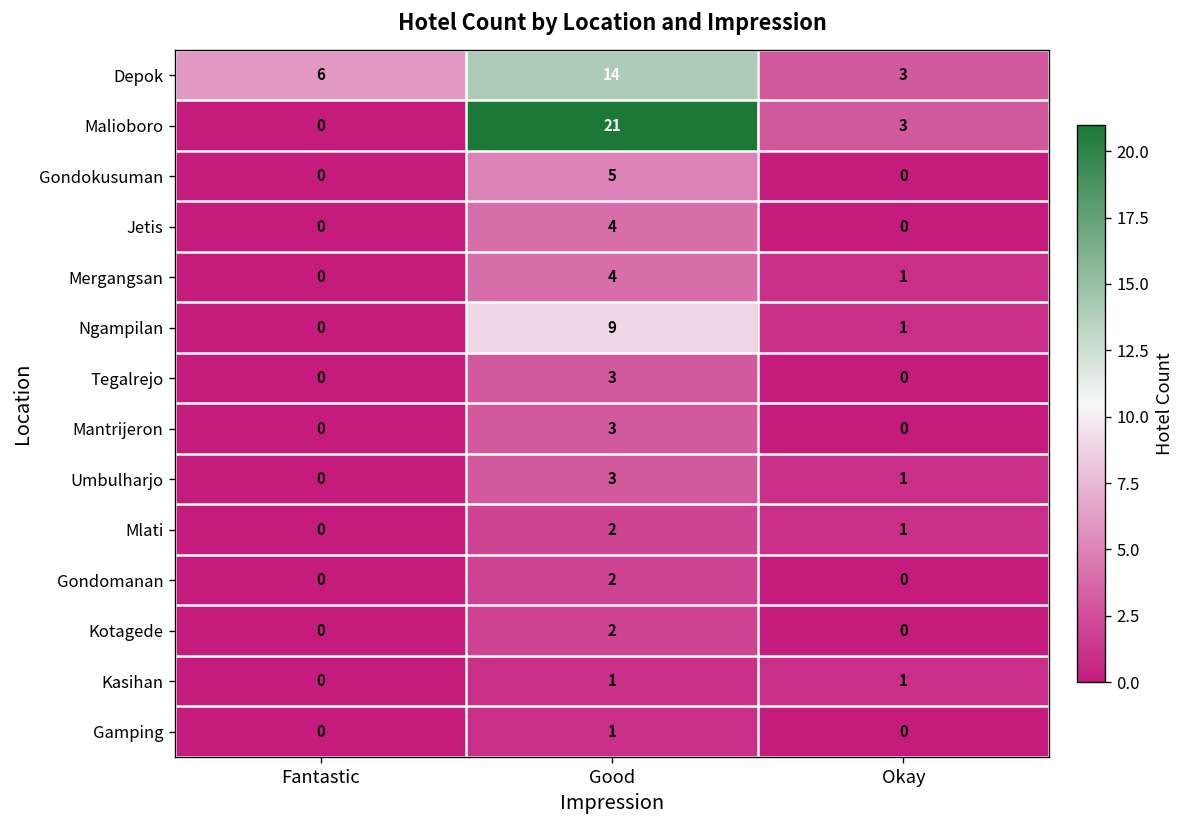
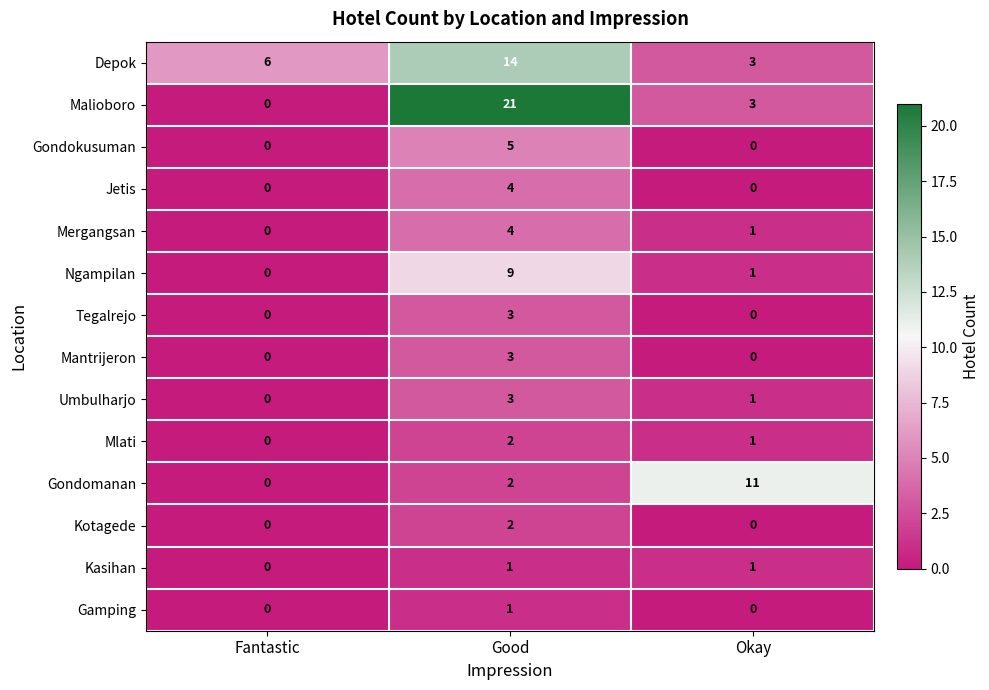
  {
    "Depok": {
      "Fantastic": 6,
      "Good": 14,
      "Okay": 3
    },
    "Malioboro": {
      "Fantastic": 0,
      "Good": 21,
      "Okay": 3
    },
    "Gondokusuman": {
      "Fantastic": 0,
      "Good": 5,
      "Okay": 0
    },
    "Jetis": {
      "Fantastic": 0,
      "Good": 4,
      "Okay": 0
    },
    "Mergangsan": {
      "Fantastic": 0,
      "Good": 4,
      "Okay": 1
    },
    "Ngampilan": {
      "Fantastic": 0,
      "Good": 9,
      "Okay": 1
    },
    "Tegalrejo": {
      "Fantastic": 0,
      "Good": 3,
      "Okay": 0
    },
    "Mantrijeron": {
      "Fantastic": 0,
      "Good": 3,
      "Okay": 0
    },
    "Umbulharjo": {
      "Fantastic": 0,
      "Good": 3,
      "Okay": 1
    },
    "Mlati": {
      "Fantastic": 0,
      "Good": 2,
      "Okay": 1
    },
    "Gondomanan": {
      "Fantastic": 0,
      "Good": 2,
-     "Okay": 0
+     "Okay": 11
    },
    "Kotagede": {
      "Fantastic": 0,
      "Good": 2,
      "Okay": 0
    },
    "Kasihan": {
      "Fantastic": 0,
      "Good": 1,
      "Okay": 1
    },
    "Gamping": {
      "Fantastic": 0,
      "Good": 1,
      "Okay": 0
    }
  }
